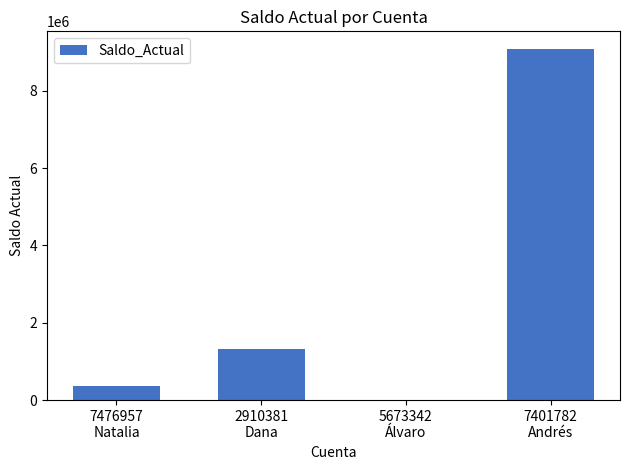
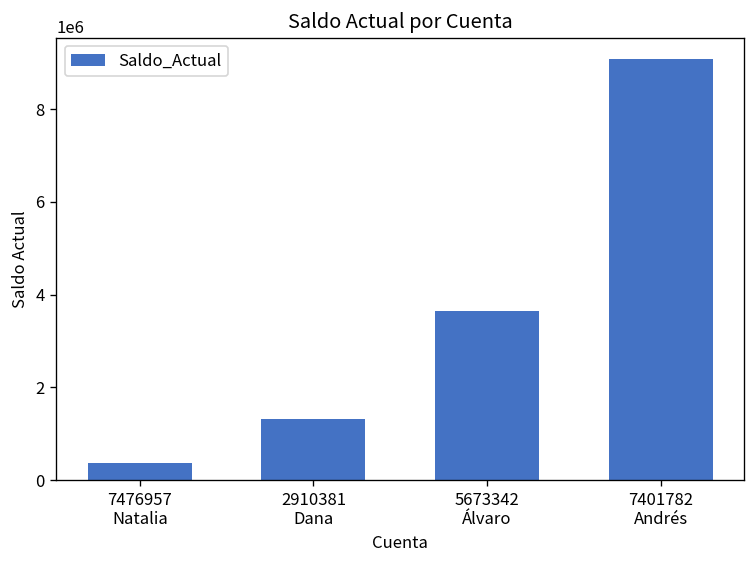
  {
    "7476957 Natalia": 400000,
    "2910381 Dana": 1300000,
-   "5673342 Álvaro": 0,
+   "5673342 Álvaro": 3600000,
    "7401782 Andrés": 9100000
  }
